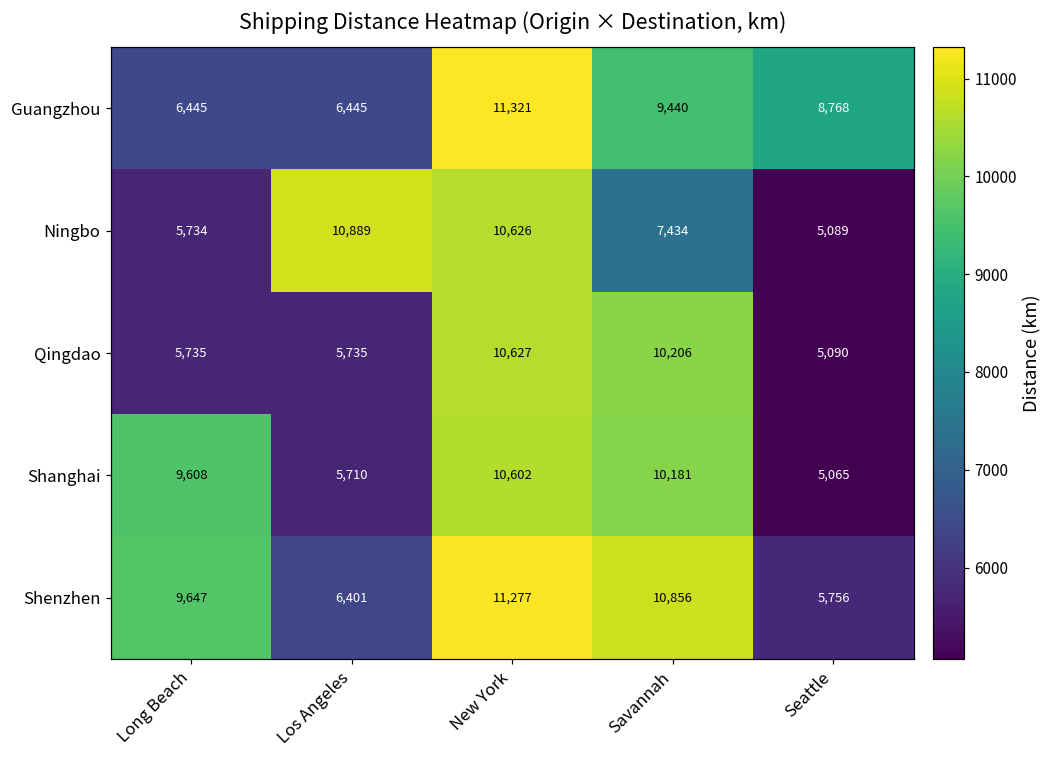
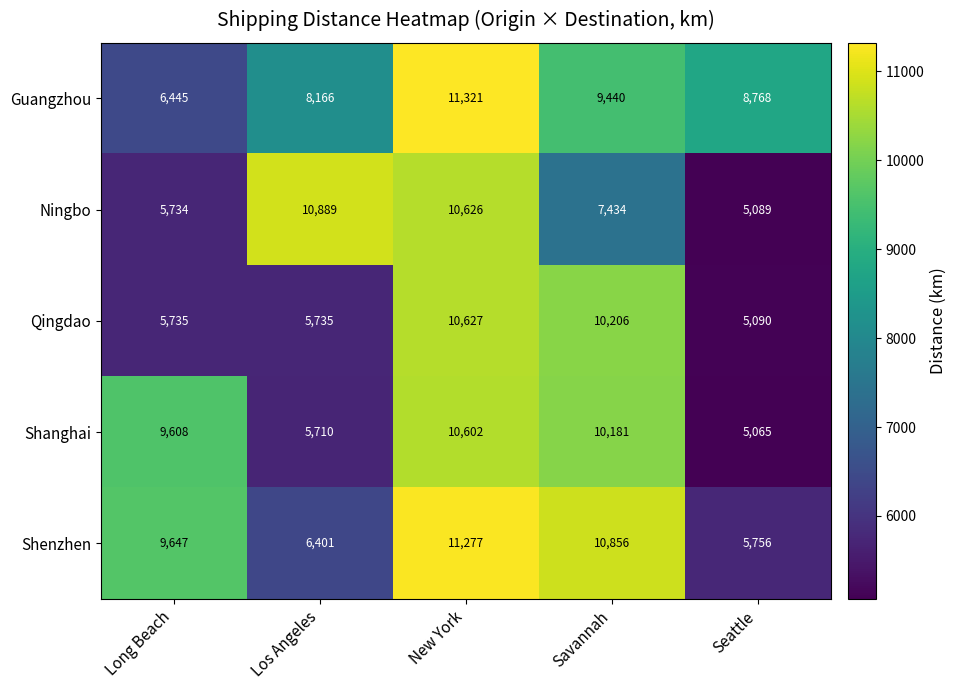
  {
    "Guangzhou": {
      "Long Beach": "6,445",
-     "Los Angeles": "6,445",
+     "Los Angeles": "8,166",
      "New York": "11,321",
      "Savannah": "9,440",
      "Seattle": "8,768"
    },
    "Ningbo": {
      "Long Beach": "5,734",
      "Los Angeles": "10,889",
      "New York": "10,626",
      "Savannah": "7,434",
      "Seattle": "5,089"
    },
    "Qingdao": {
      "Long Beach": "5,735",
      "Los Angeles": "5,735",
      "New York": "10,627",
      "Savannah": "10,206",
      "Seattle": "5,090"
    },
    "Shanghai": {
      "Long Beach": "9,608",
      "Los Angeles": "5,710",
      "New York": "10,602",
      "Savannah": "10,181",
      "Seattle": "5,065"
    },
    "Shenzhen": {
      "Long Beach": "9,647",
      "Los Angeles": "6,401",
      "New York": "11,277",
      "Savannah": "10,856",
      "Seattle": "5,756"
    }
  }
